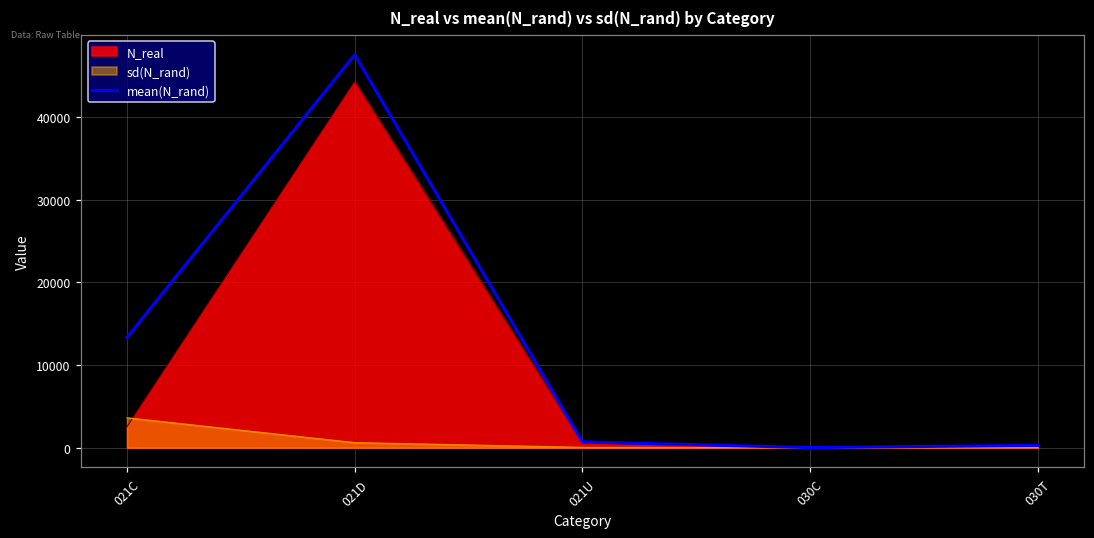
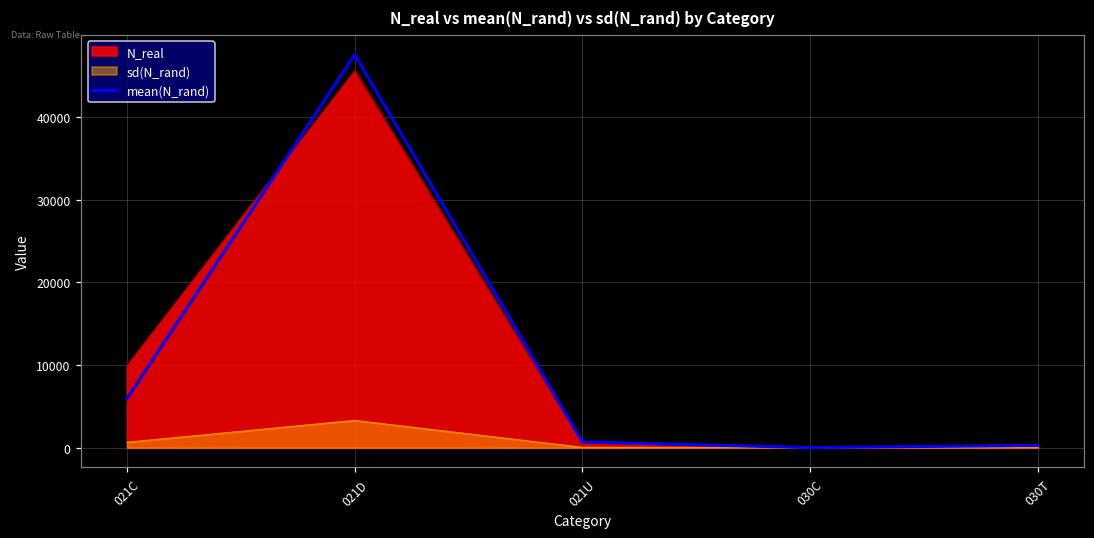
  {
    "N_real": {
-     "021C": 3000,
-     "021D": 44000
+     "021C": 10000,
+     "021D": 46000
    },
    "sd(N_rand)": {
-     "021C": 4000,
-     "021D": 1000,
+     "021C": 1000,
+     "021D": 3000,
      "021U": 0
    },
    "mean(N_rand)": {
-     "021C": 13000,
+     "021C": 6000,
      "021D": 48000
    }
  }
